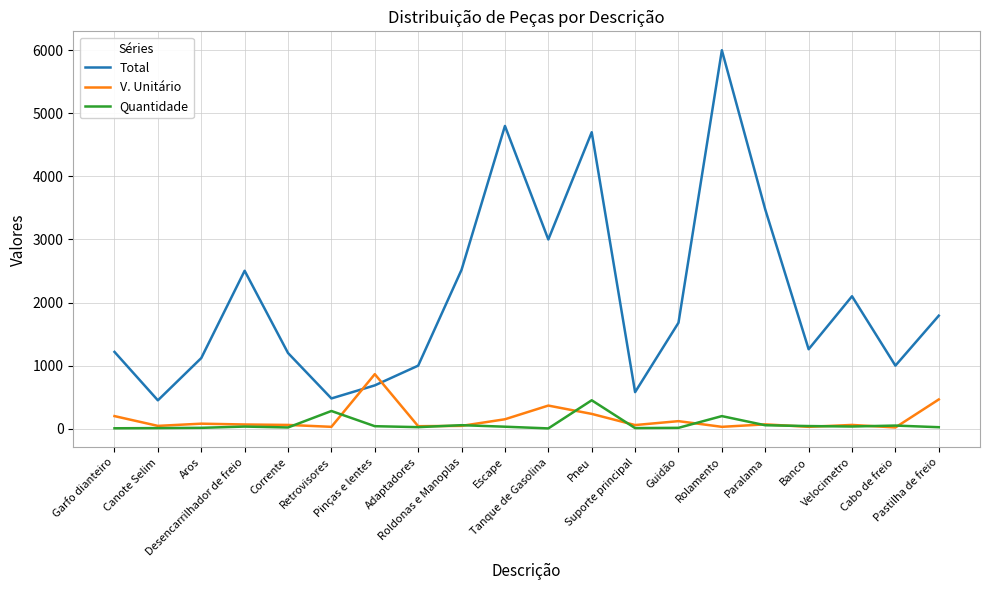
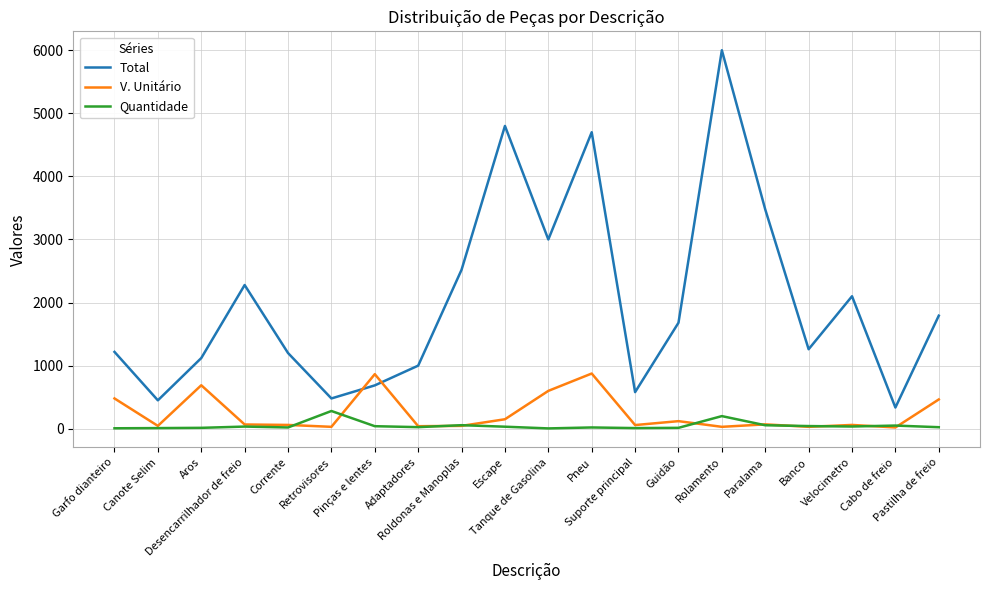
  {
    "Total": {
      "Garfo dianteiro": 1200,
      "Canote Selim": 500,
      "Aros": 1100,
-     "Desencarrilhador de freio": 2500,
+     "Desencarrilhador de freio": 2300,
      "Corrente": 1200,
      "Retrovisores": 500,
      "Pinças e lentes": 700,
      "Adaptadores": 1000,
      "Roldonas e Manoplas": 2500,
      "Escape": 4800,
      "Tanque de Gasolina": 3000,
      "Pneu": 4700,
      "Suporte principal": 600,
      "Guidão": 1700,
      "Rolamento": 6000,
      "Paralama": 3500,
      "Banco": 1300,
      "Velocimetro": 2100,
-     "Cabo de freio": 1000,
+     "Cabo de freio": 300,
      "Pastilha de freio": 1800
    },
    "V. Unitário": {
-     "Garfo dianteiro": 200,
-     "Aros": 100,
+     "Garfo dianteiro": 500,
+     "Aros": 700,
      "Corrente": 100,
      "Retrovisores": 0,
      "Pinças e lentes": 900,
      "Escape": 200,
-     "Tanque de Gasolina": 400,
-     "Pneu": 200,
+     "Tanque de Gasolina": 600,
+     "Pneu": 900,
      "Suporte principal": 100,
      "Guidão": 100,
      "Rolamento": 0,
      "Pastilha de freio": 500
    },
    "Quantidade": {
      "Garfo dianteiro": 0,
      "Aros": 0,
      "Corrente": 0,
      "Retrovisores": 300,
      "Pinças e lentes": 0,
      "Escape": 0,
      "Tanque de Gasolina": 0,
-     "Pneu": 500,
+     "Pneu": 0,
      "Suporte principal": 0,
      "Guidão": 0,
      "Rolamento": 200,
      "Pastilha de freio": 0
    }
  }
